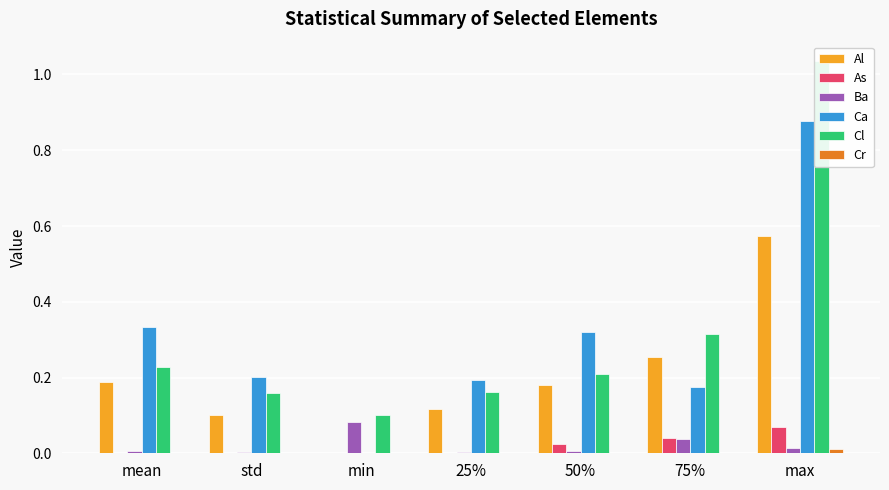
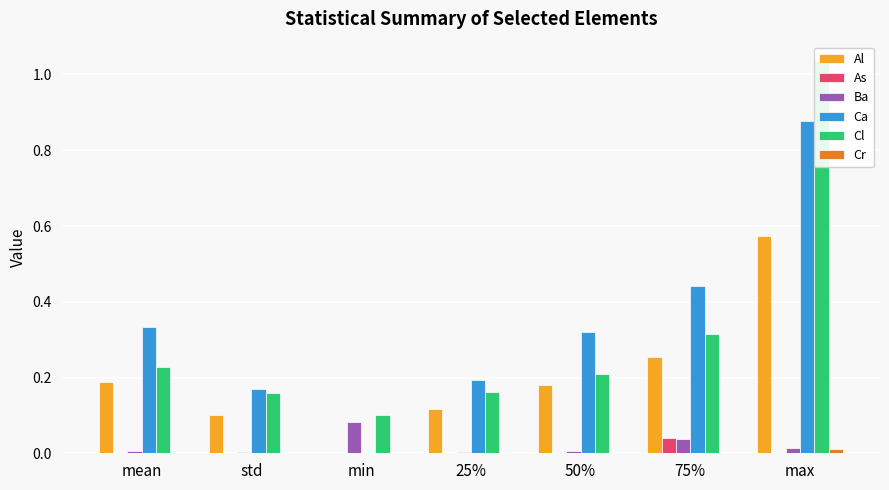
  {
    "As": {
      "min": 0.00,
-     "50%": 0.02,
+     "50%": 0.00,
      "75%": 0.04,
-     "max": 0.07
+     "max": 0.00
    },
    "Ba": {
      "min": 0.08,
      "75%": 0.04,
      "max": 0.01
    },
    "Ca": {
      "mean": 0.33,
-     "std": 0.20,
+     "std": 0.17,
      "min": 0.00,
      "25%": 0.19,
      "50%": 0.32,
-     "75%": 0.17,
+     "75%": 0.44,
      "max": 0.88
    },
    "Cl": {
      "mean": 0.23,
      "std": 0.16,
      "min": 0.10,
      "25%": 0.16,
      "50%": 0.21,
      "75%": 0.31
    }
  }
